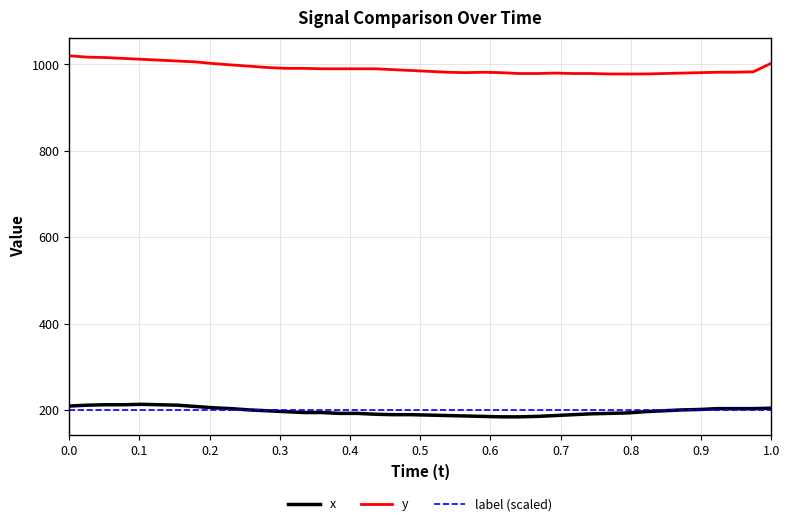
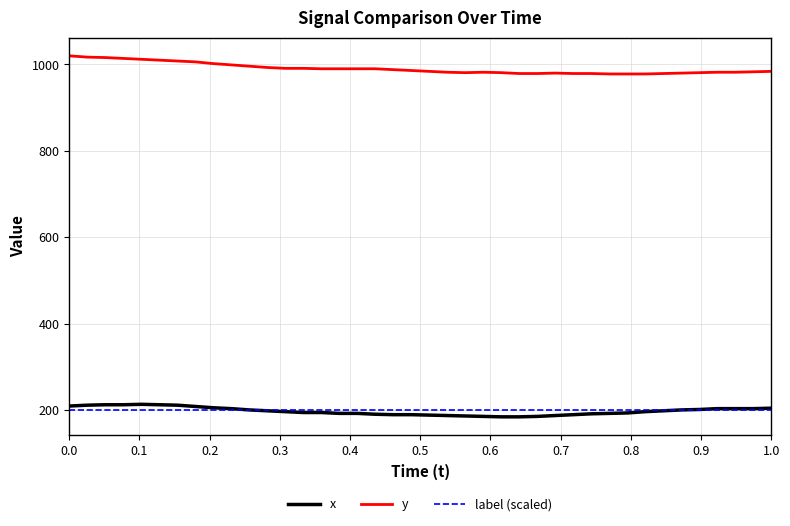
  {
    "x": {
      "0.0": 210
    },
    "y": {
      "0.0": 1020,
-     "1.0": 1000
+     "1.0": 980
    },
    "label (scaled)": {
      "0.0": 200
    }
  }
